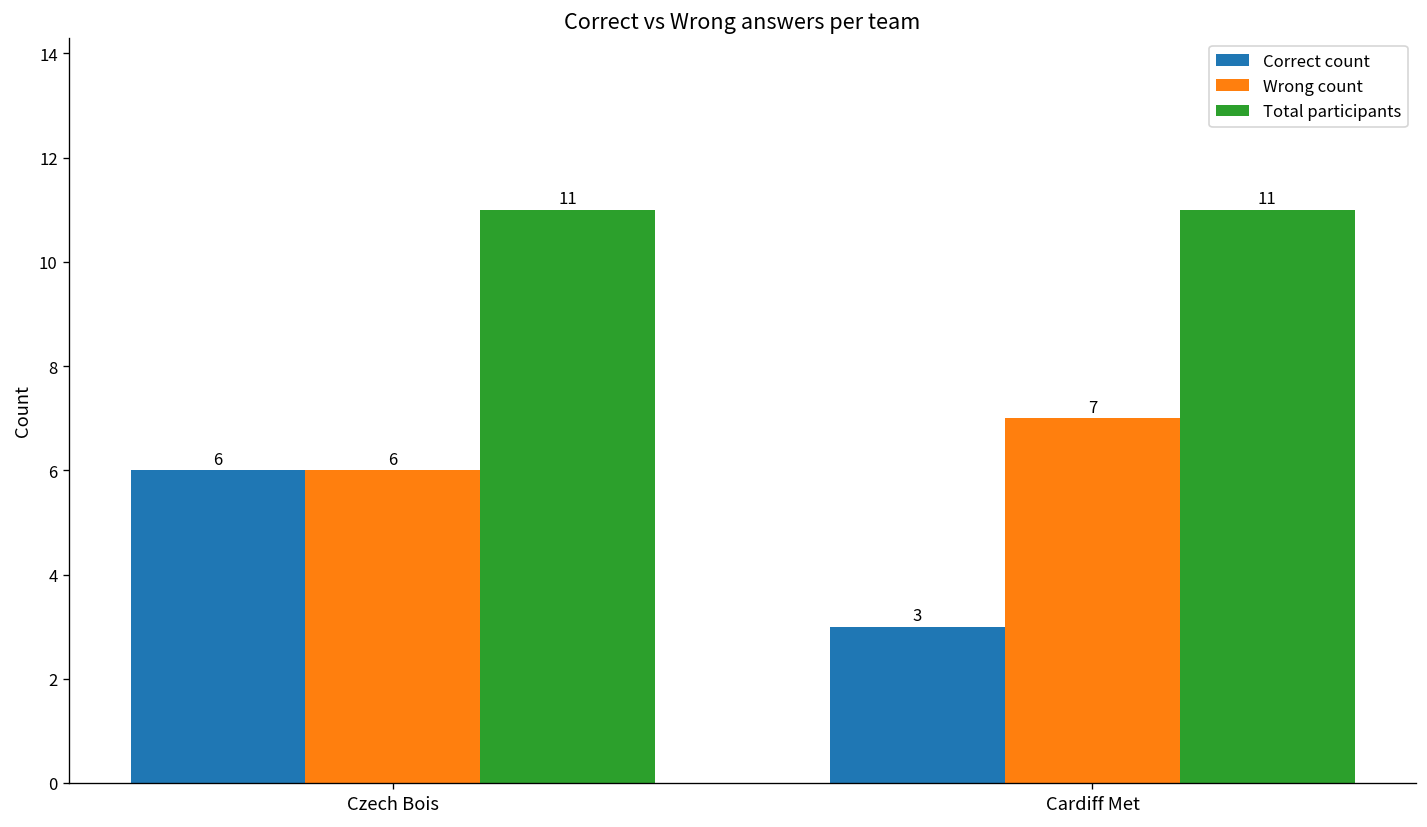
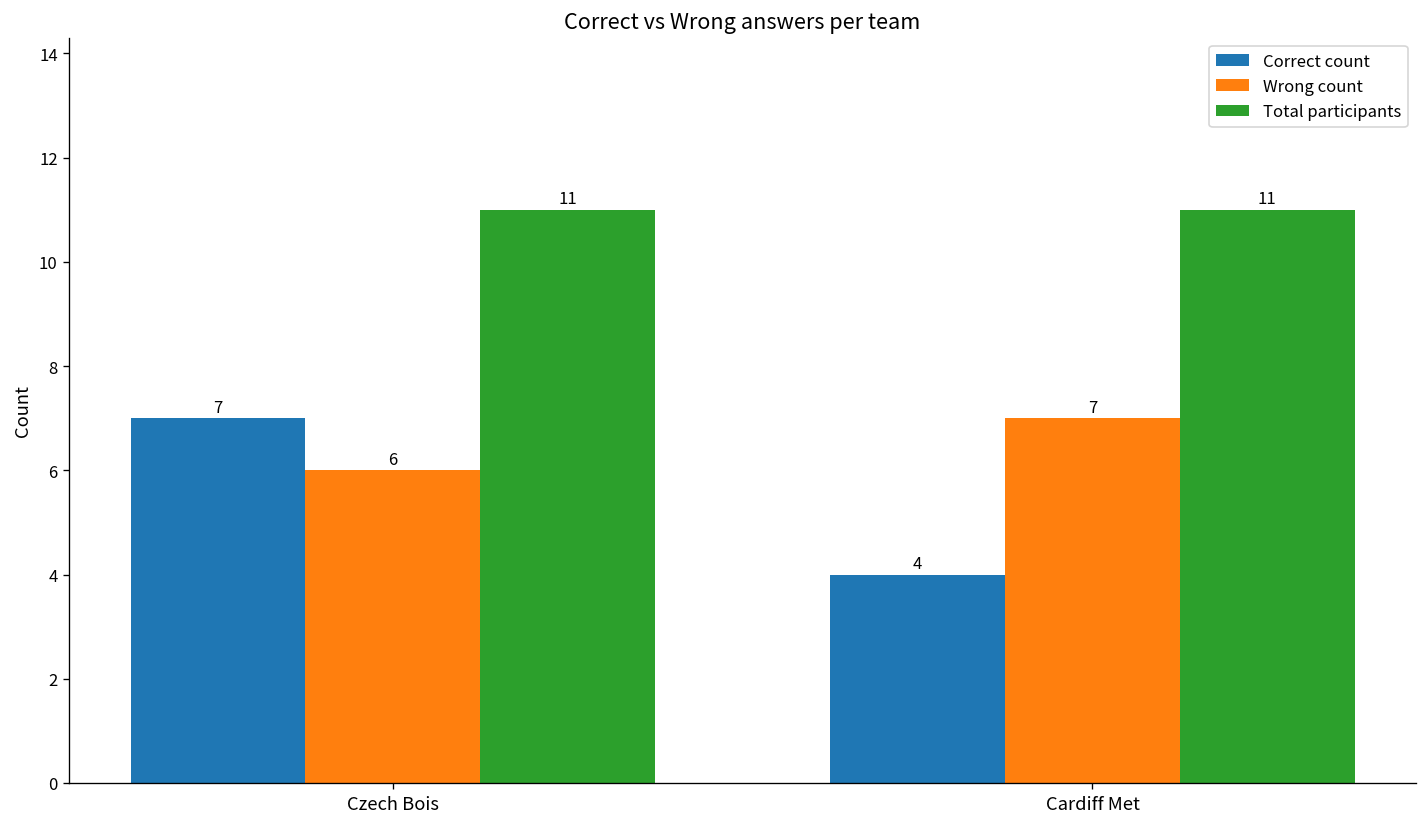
  {
    "Correct count": {
-     "Czech Bois": 6,
-     "Cardiff Met": 3
+     "Czech Bois": 7,
+     "Cardiff Met": 4
    },
    "Wrong count": {
      "Czech Bois": 6,
      "Cardiff Met": 7
    },
    "Total participants": {
      "Czech Bois": 11,
      "Cardiff Met": 11
    }
  }
